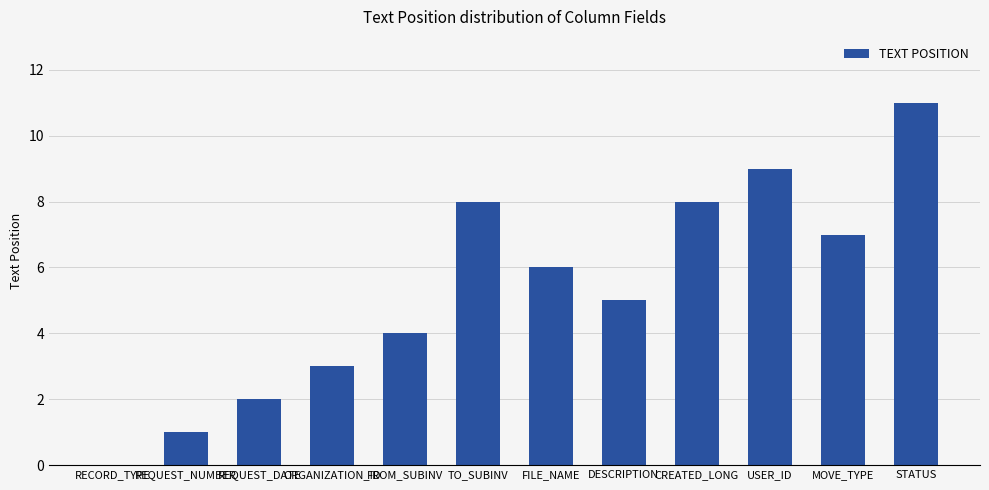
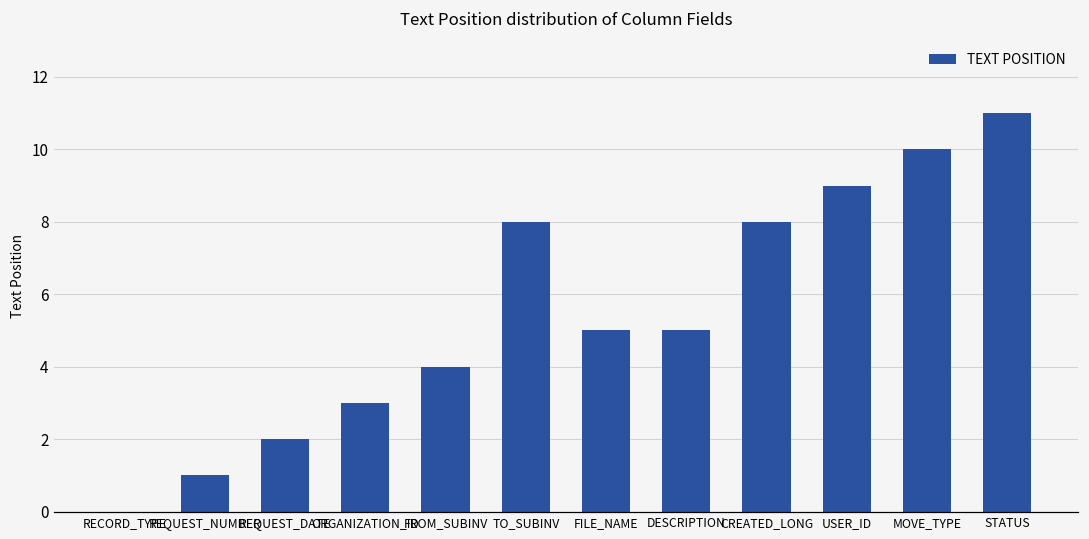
  {
    "TO_SUBINV": 8,
-   "FILE_NAME": 6,
+   "FILE_NAME": 5,
    "DESCRIPTION": 5,
    "CREATED_LONG": 8,
    "USER_ID": 9,
-   "MOVE_TYPE": 7,
+   "MOVE_TYPE": 10,
    "STATUS": 11
  }
